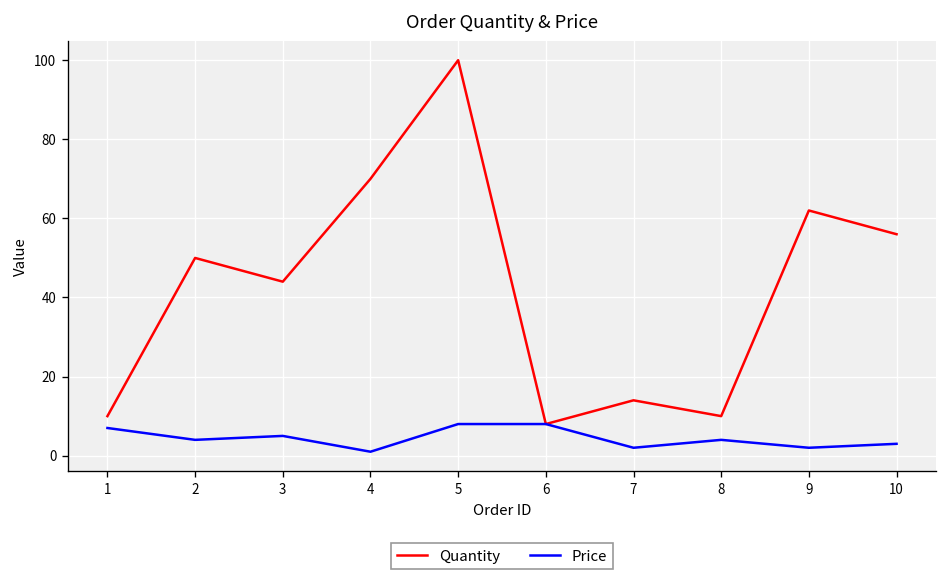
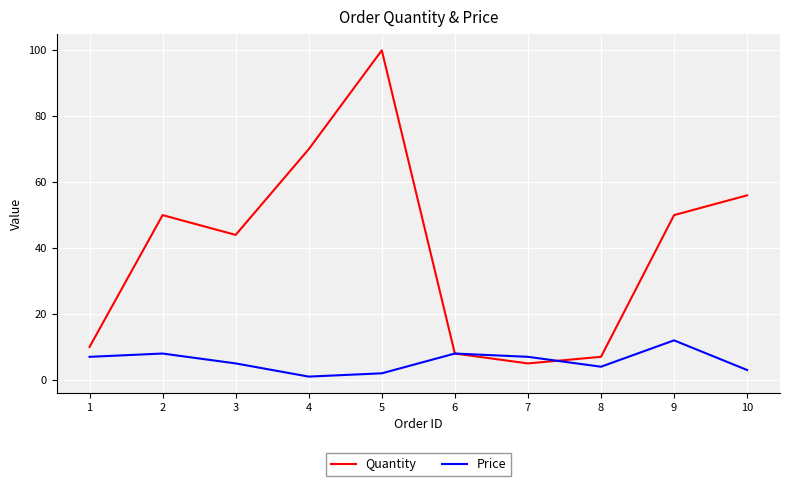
  {
    "Quantity": {
      "1": 10,
      "2": 50,
      "3": 44,
      "4": 70,
      "5": 100,
-     "7": 14,
-     "8": 10,
-     "9": 62,
+     "7": 5,
+     "8": 7,
+     "9": 50,
      "10": 56
    },
    "Price": {
      "1": 7,
-     "2": 4,
+     "2": 8,
      "3": 5,
      "4": 1,
-     "5": 8,
-     "7": 2,
+     "5": 2,
+     "7": 7,
      "8": 4,
-     "9": 2,
+     "9": 12,
      "10": 3
    }
  }
